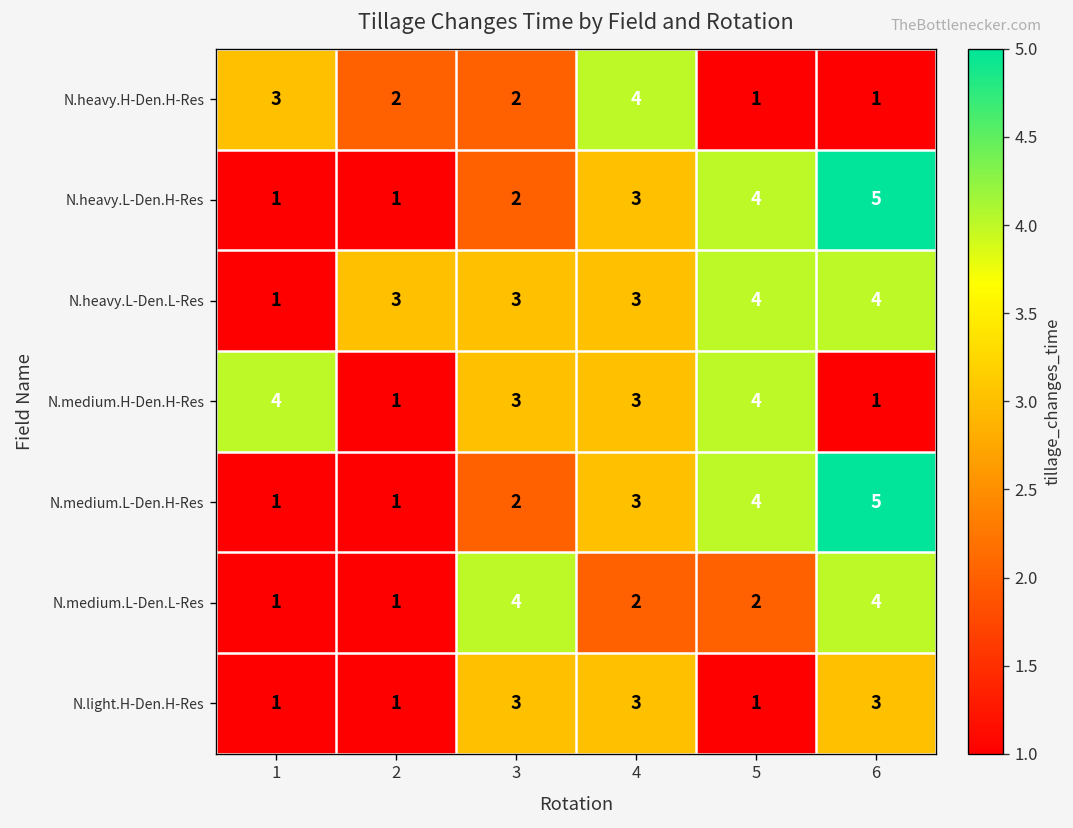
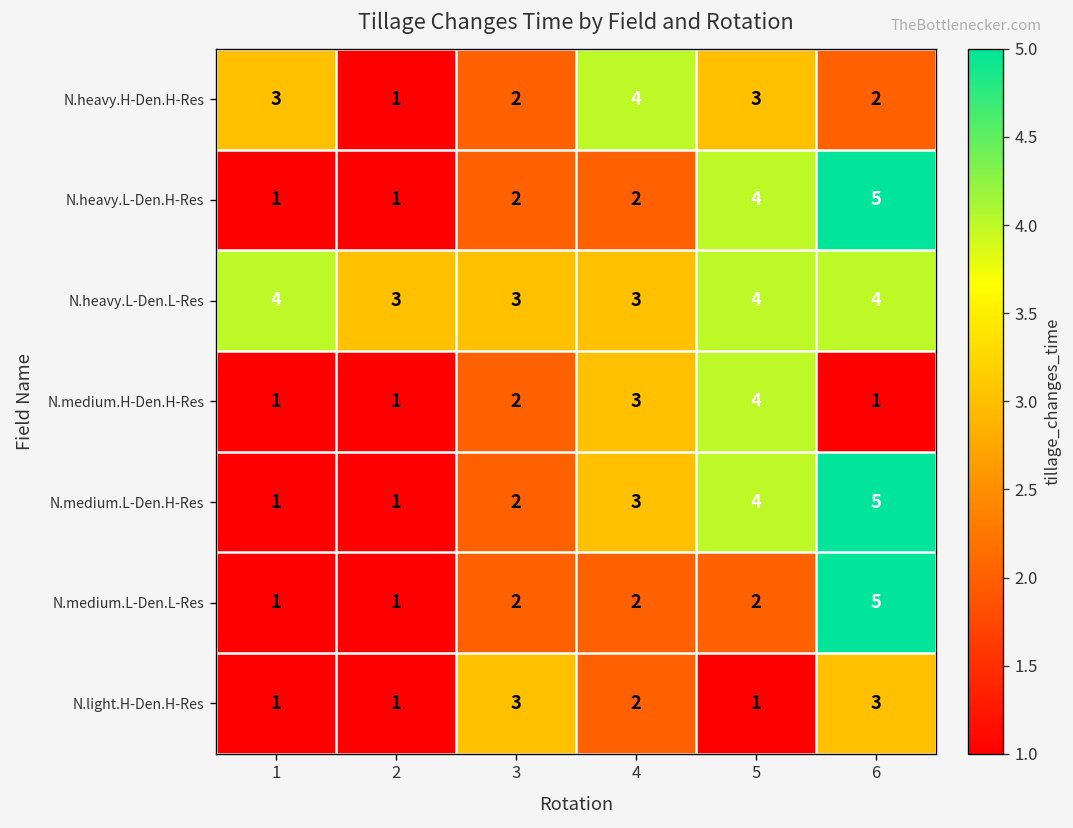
  {
    "N.heavy.H-Den.H-Res": {
      "1": 3,
-     "2": 2,
+     "2": 1,
      "3": 2,
      "4": 4,
-     "5": 1,
-     "6": 1
+     "5": 3,
+     "6": 2
    },
    "N.heavy.L-Den.H-Res": {
      "1": 1,
      "2": 1,
      "3": 2,
-     "4": 3,
+     "4": 2,
      "5": 4,
      "6": 5
    },
    "N.heavy.L-Den.L-Res": {
-     "1": 1,
+     "1": 4,
      "2": 3,
      "3": 3,
      "4": 3,
      "5": 4,
      "6": 4
    },
    "N.medium.H-Den.H-Res": {
-     "1": 4,
+     "1": 1,
      "2": 1,
-     "3": 3,
+     "3": 2,
      "4": 3,
      "5": 4,
      "6": 1
    },
    "N.medium.L-Den.H-Res": {
      "1": 1,
      "2": 1,
      "3": 2,
      "4": 3,
      "5": 4,
      "6": 5
    },
    "N.medium.L-Den.L-Res": {
      "1": 1,
      "2": 1,
-     "3": 4,
+     "3": 2,
      "4": 2,
      "5": 2,
-     "6": 4
+     "6": 5
    },
    "N.light.H-Den.H-Res": {
      "1": 1,
      "2": 1,
      "3": 3,
-     "4": 3,
+     "4": 2,
      "5": 1,
      "6": 3
    }
  }
